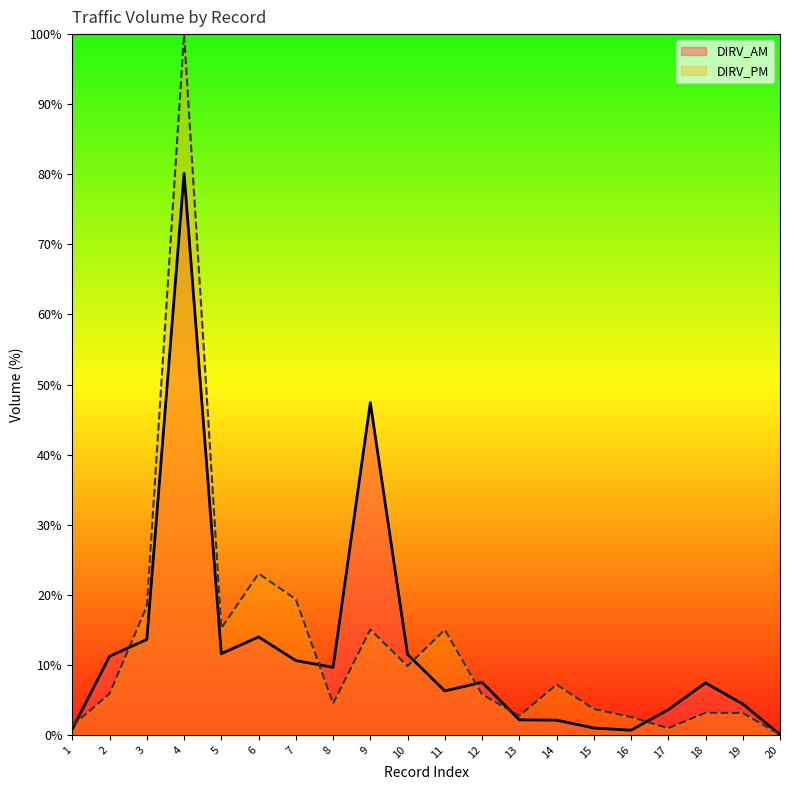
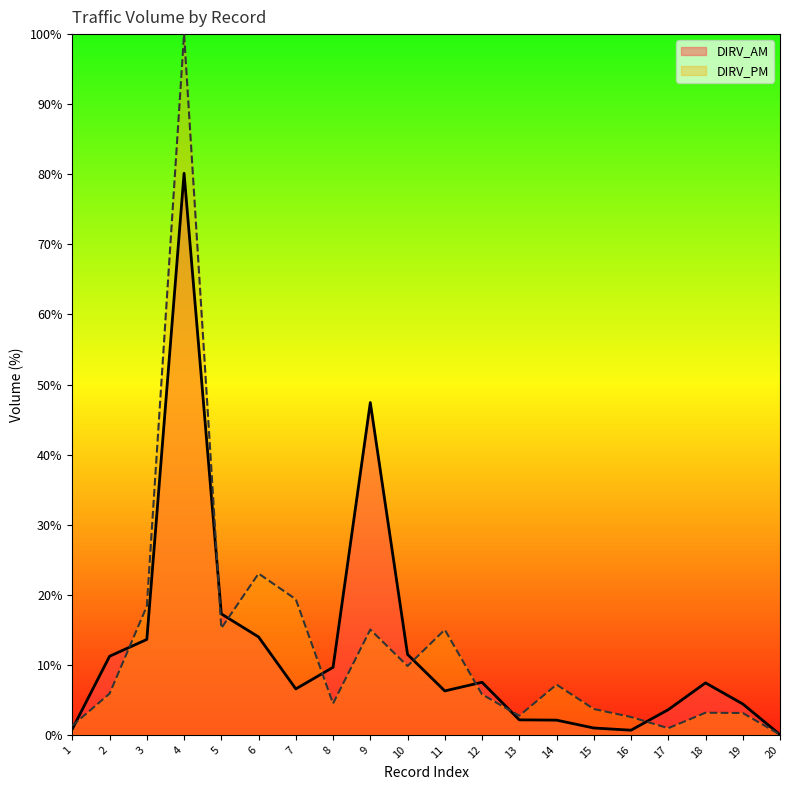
  {
    "DIRV_AM": {
      "1": "1%",
      "2": "11%",
      "3": "14%",
      "4": "80%",
-     "5": "12%",
+     "5": "17%",
      "6": "14%",
-     "7": "11%",
+     "7": "7%",
      "8": "10%",
      "9": "47%",
      "10": "11%",
      "11": "6%",
      "12": "8%",
      "13": "2%",
      "14": "2%",
      "15": "1%",
      "16": "1%",
      "17": "4%",
      "18": "7%",
      "19": "4%"
    },
    "DIRV_PM": {
      "1": "1%",
      "2": "6%",
      "3": "18%",
      "5": "15%",
      "6": "23%",
      "7": "19%",
      "8": "4%",
      "9": "15%",
      "10": "10%",
      "11": "15%",
      "12": "6%",
      "13": "3%",
      "14": "7%",
      "15": "4%",
      "16": "3%",
      "17": "1%",
      "18": "3%",
      "19": "3%"
    }
  }
